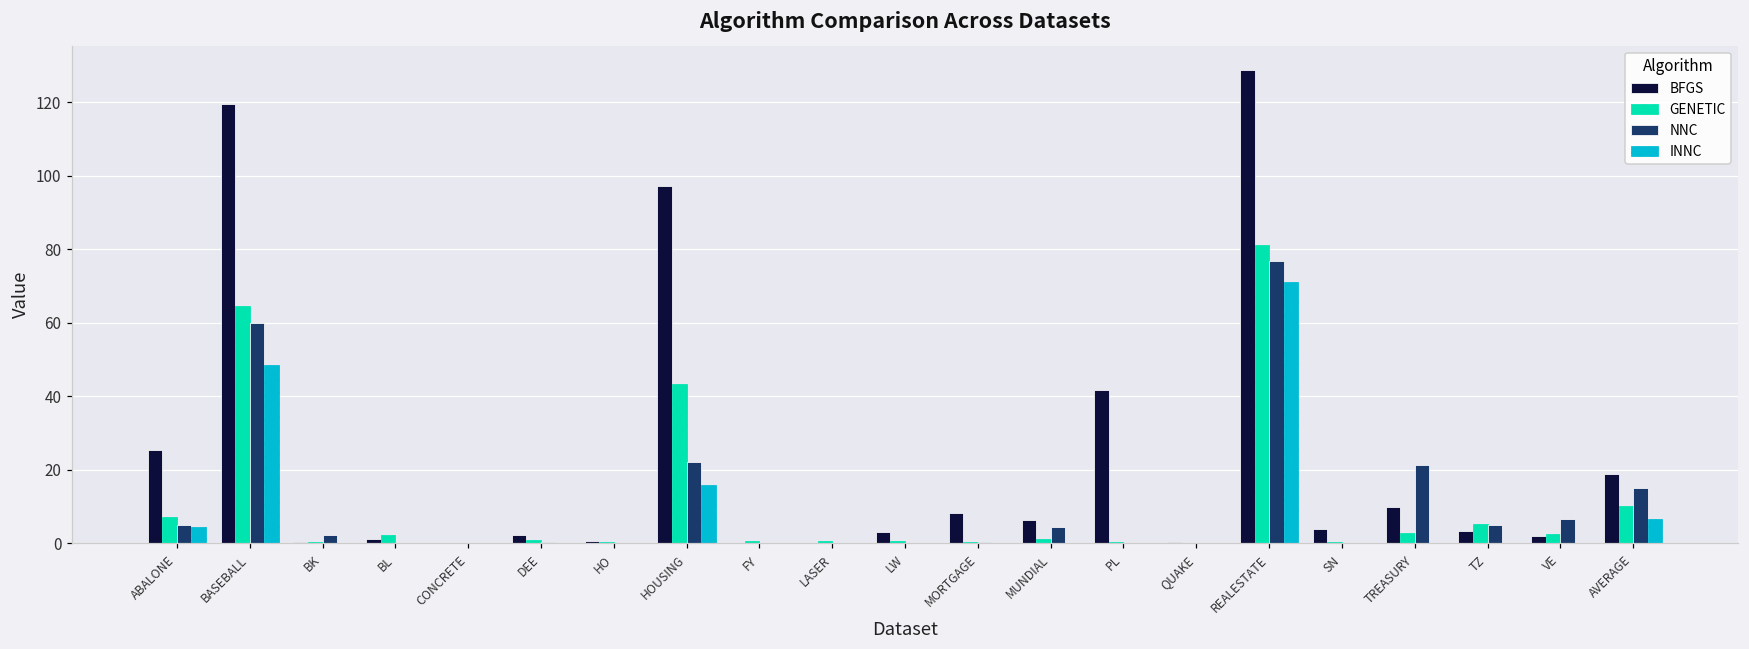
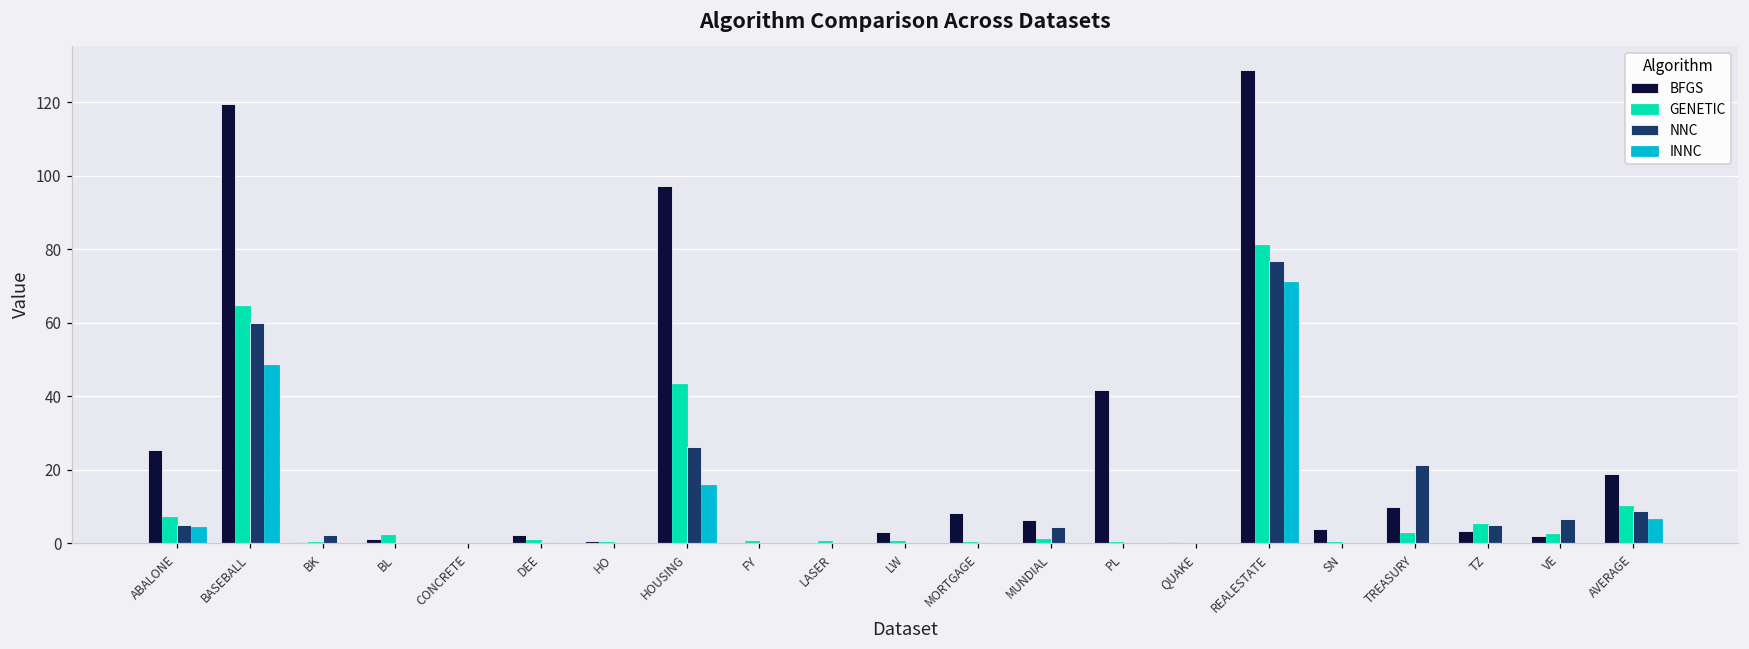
  {
    "BFGS": {
      "ABALONE": 26,
      "BASEBALL": 120,
      "BL": 1,
      "DEE": 2,
      "HOUSING": 97,
      "LW": 3,
      "MORTGAGE": 8,
      "MUNDIAL": 6,
      "PL": 42,
      "REALESTATE": 129,
      "SN": 4,
      "TREASURY": 10,
      "TZ": 3,
      "VE": 2,
      "AVERAGE": 19
    },
    "NNC": {
      "ABALONE": 5,
      "BASEBALL": 60,
      "BK": 2,
-     "HOUSING": 22,
+     "HOUSING": 26,
      "MUNDIAL": 4,
      "REALESTATE": 77,
      "TREASURY": 21,
      "TZ": 5,
      "VE": 7,
-     "AVERAGE": 15
+     "AVERAGE": 9
    }
  }
